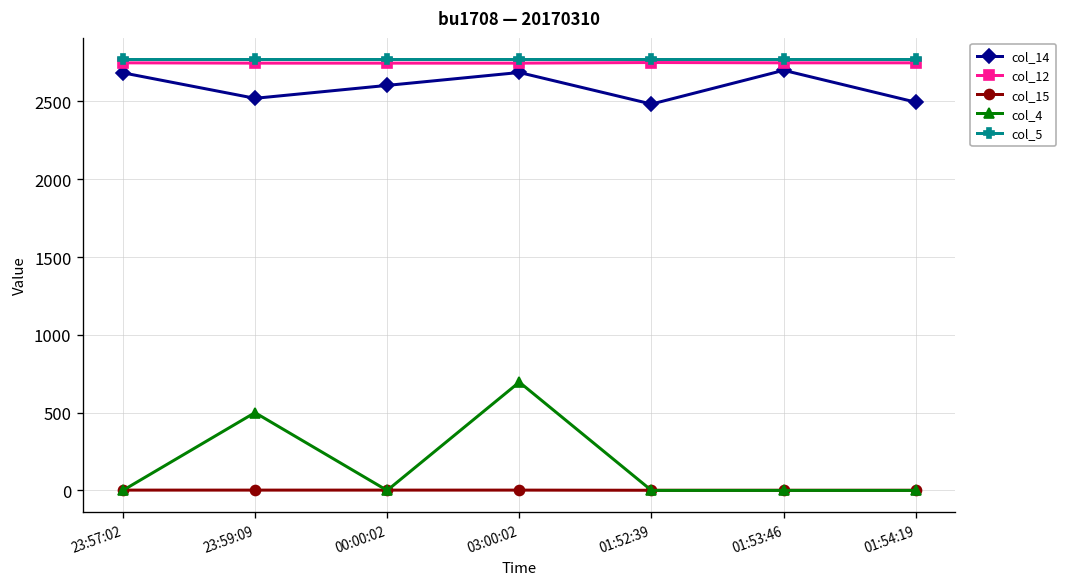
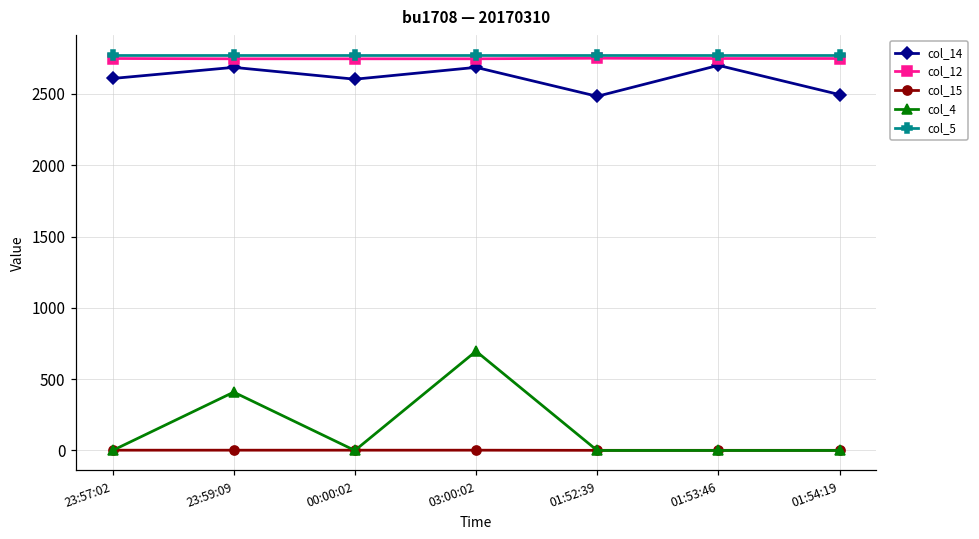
  {
    "col_14": {
-     "23:57:02": 2680,
-     "23:59:09": 2520,
+     "23:57:02": 2610,
+     "23:59:09": 2690,
      "00:00:02": 2600,
      "03:00:02": 2690,
      "01:52:39": 2480,
      "01:53:46": 2700,
      "01:54:19": 2500
    },
    "col_12": {
      "23:57:02": 2750,
      "23:59:09": 2750,
      "00:00:02": 2750,
      "03:00:02": 2750,
      "01:52:39": 2750,
      "01:53:46": 2750,
      "01:54:19": 2750
    },
    "col_15": {
      "23:59:09": 0,
      "03:00:02": 0
    },
    "col_4": {
-     "23:59:09": 500,
+     "23:59:09": 410,
      "03:00:02": 700
    },
    "col_5": {
      "23:57:02": 2770,
      "23:59:09": 2770,
      "00:00:02": 2770,
      "03:00:02": 2770,
      "01:52:39": 2770,
      "01:53:46": 2770,
      "01:54:19": 2770
    }
  }
